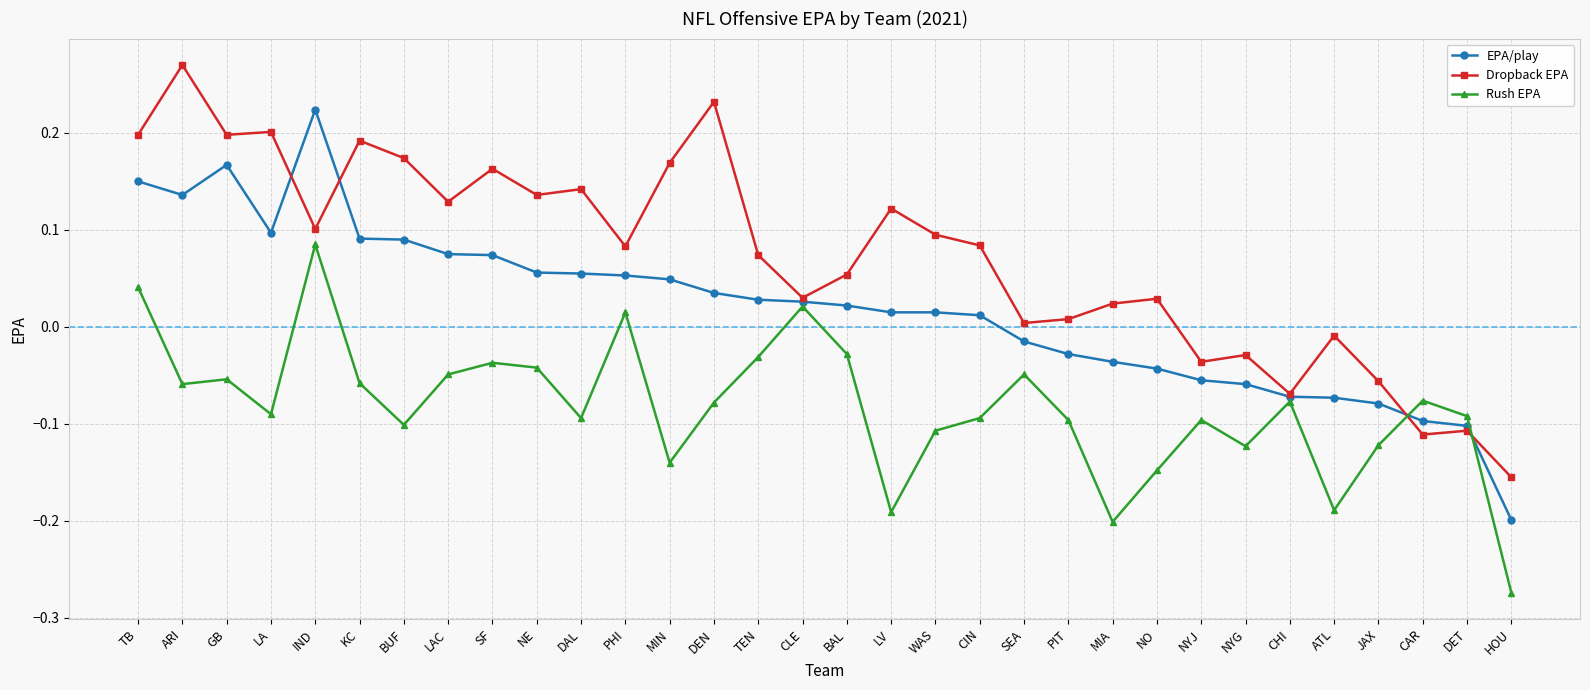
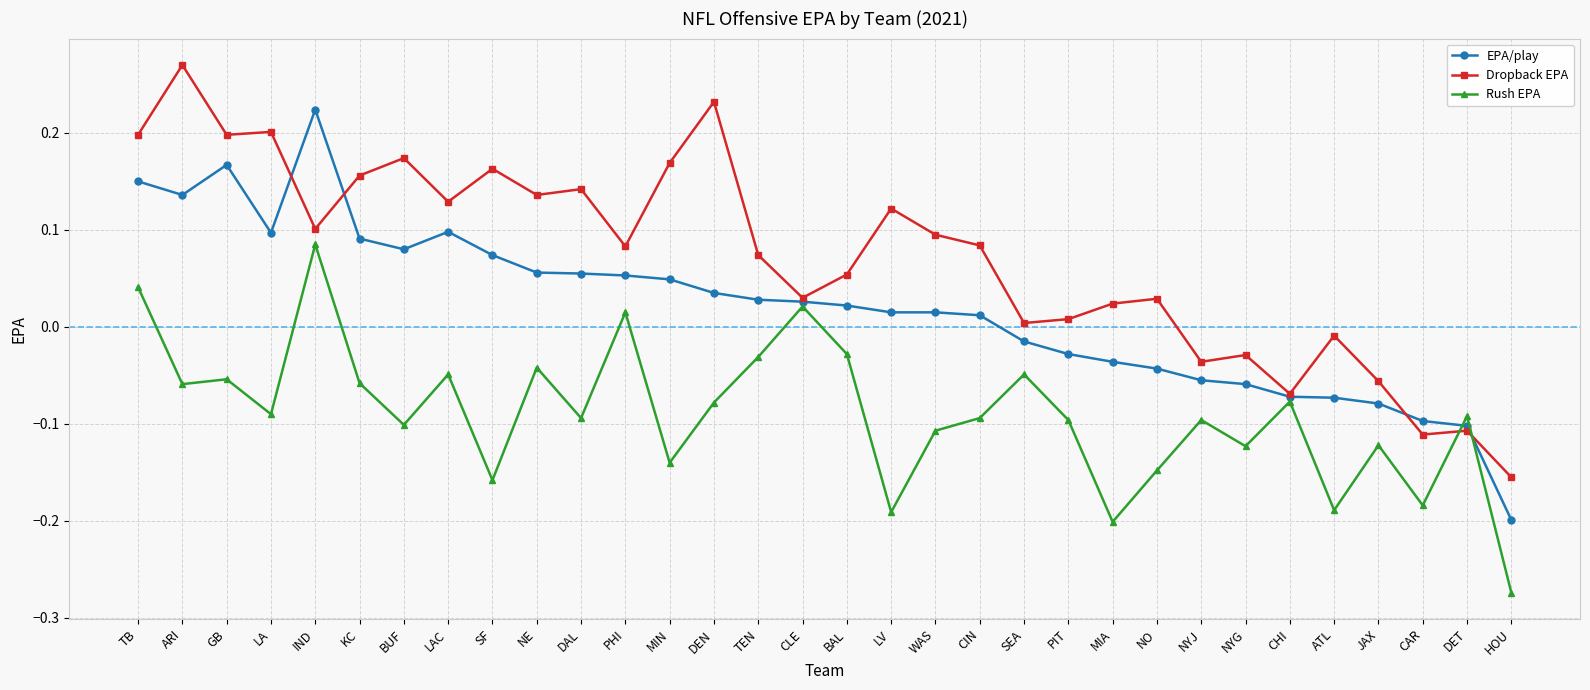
  {
    "EPA/play": {
      "TB": 0.15,
      "ARI": 0.14,
      "GB": 0.17,
      "LA": 0.10,
      "IND": 0.22,
      "KC": 0.09,
-     "BUF": 0.09,
-     "LAC": 0.08,
+     "BUF": 0.08,
+     "LAC": 0.10,
      "SF": 0.07,
      "NE": 0.06,
      "DAL": 0.06,
      "PHI": 0.05,
      "MIN": 0.05,
      "DEN": 0.04,
      "TEN": 0.03,
      "CLE": 0.03,
      "BAL": 0.02,
      "LV": 0.02,
      "WAS": 0.02,
      "CIN": 0.01,
      "SEA": -0.02,
      "PIT": -0.03,
      "MIA": -0.04,
      "NO": -0.04,
      "NYJ": -0.06,
      "NYG": -0.06,
      "CHI": -0.07,
      "ATL": -0.07,
      "JAX": -0.08,
      "CAR": -0.10,
      "DET": -0.10,
      "HOU": -0.20
    },
    "Dropback EPA": {
      "TB": 0.20,
      "ARI": 0.27,
      "GB": 0.20,
      "LA": 0.20,
      "IND": 0.10,
-     "KC": 0.19,
+     "KC": 0.16,
      "BUF": 0.17,
      "LAC": 0.13,
      "SF": 0.16,
      "NE": 0.14,
      "DAL": 0.14,
      "PHI": 0.08,
      "MIN": 0.17,
      "DEN": 0.23,
      "TEN": 0.07,
      "CLE": 0.03,
      "BAL": 0.05,
      "LV": 0.12,
      "WAS": 0.10,
      "CIN": 0.08,
      "SEA": 0.00,
      "PIT": 0.01,
      "MIA": 0.02,
      "NO": 0.03,
      "NYJ": -0.04,
      "NYG": -0.03,
      "CHI": -0.07,
      "ATL": -0.01,
      "JAX": -0.06,
      "CAR": -0.11,
      "DET": -0.11,
      "HOU": -0.16
    },
    "Rush EPA": {
      "TB": 0.04,
      "ARI": -0.06,
      "GB": -0.05,
      "LA": -0.09,
      "IND": 0.09,
      "KC": -0.06,
      "BUF": -0.10,
      "LAC": -0.05,
-     "SF": -0.04,
+     "SF": -0.16,
      "NE": -0.04,
      "DAL": -0.09,
      "PHI": 0.02,
      "MIN": -0.14,
      "DEN": -0.08,
      "TEN": -0.03,
      "CLE": 0.02,
      "BAL": -0.03,
      "LV": -0.19,
      "WAS": -0.11,
      "CIN": -0.09,
      "SEA": -0.05,
      "PIT": -0.10,
      "MIA": -0.20,
      "NO": -0.15,
      "NYJ": -0.10,
      "NYG": -0.12,
      "CHI": -0.08,
      "ATL": -0.19,
      "JAX": -0.12,
-     "CAR": -0.08,
+     "CAR": -0.18,
      "DET": -0.09,
      "HOU": -0.27
    }
  }
